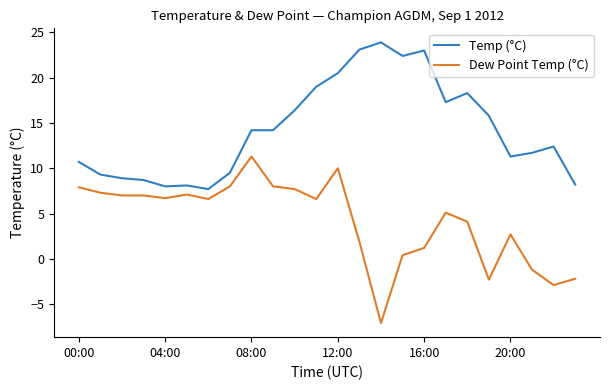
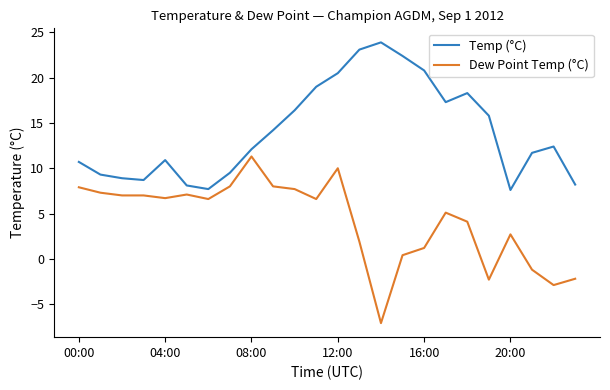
  {
    "Temp (°C)": {
      "00:00": 11,
-     "04:00": 8,
-     "08:00": 14,
+     "04:00": 11,
+     "08:00": 12,
      "12:00": 21,
-     "16:00": 23,
-     "20:00": 11
+     "16:00": 21,
+     "20:00": 8
    },
    "Dew Point Temp (°C)": {
      "00:00": 8,
      "04:00": 7,
      "08:00": 11,
      "12:00": 10,
      "16:00": 1,
      "20:00": 3
    }
  }
